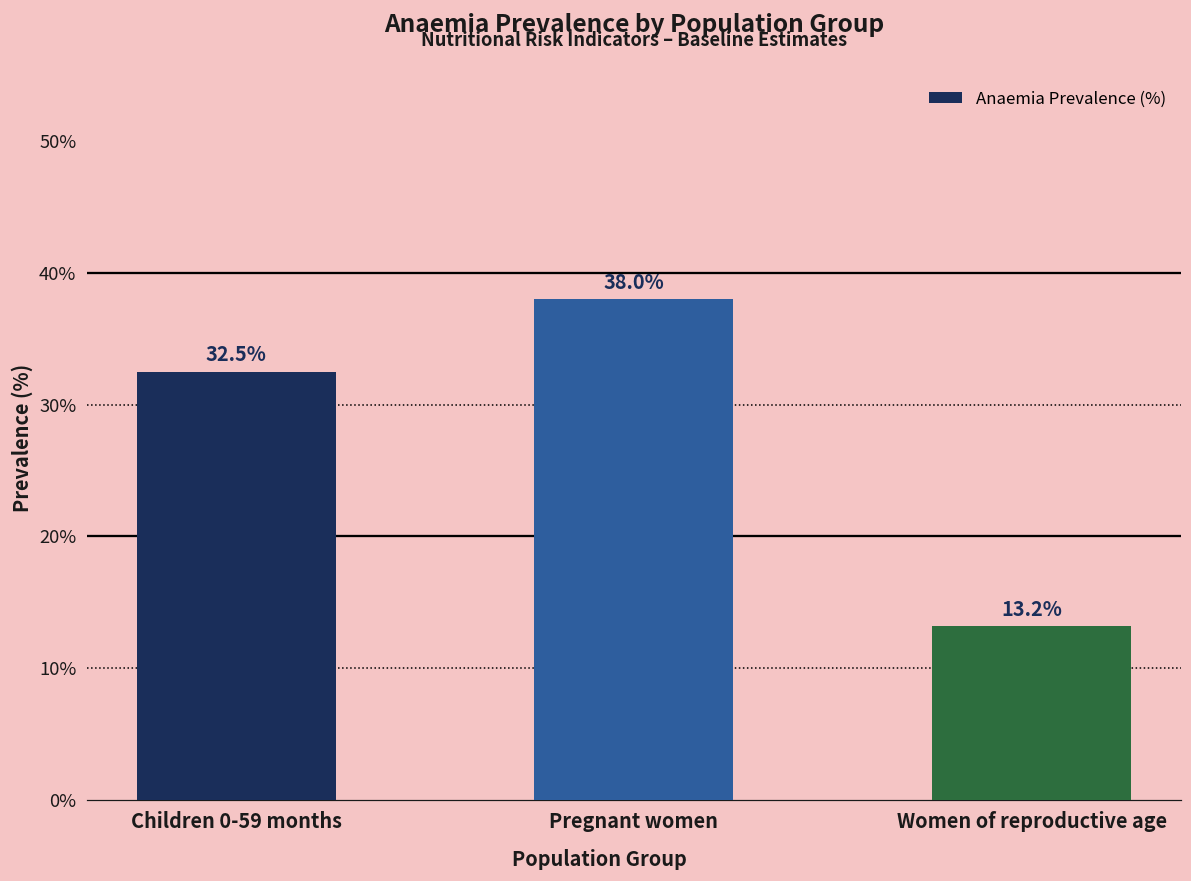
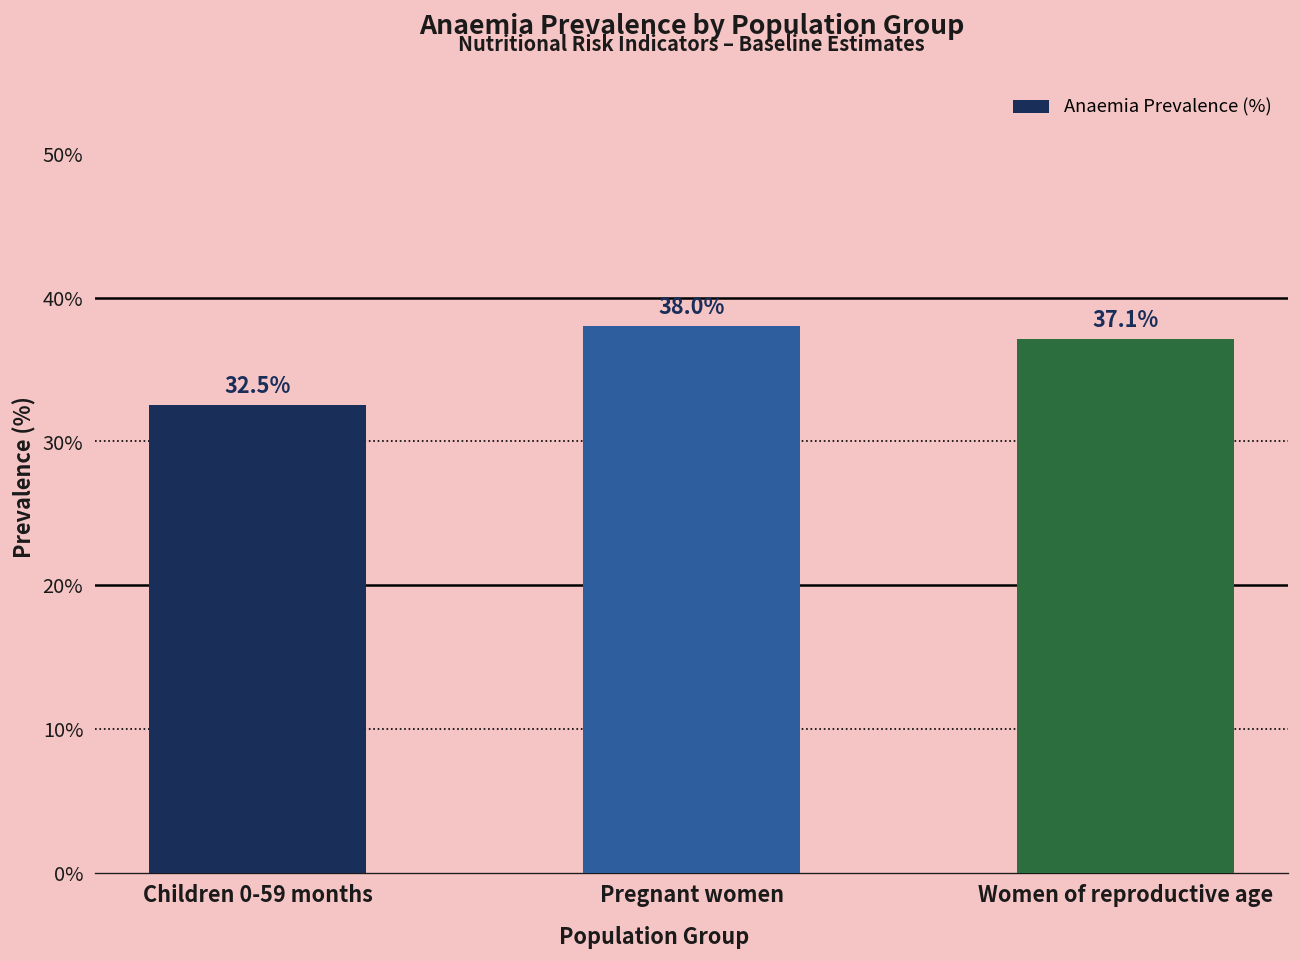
  {
    "Children 0-59 months": "32.5%",
    "Pregnant women": "38.0%",
-   "Women of reproductive age": "13.2%"
+   "Women of reproductive age": "37.1%"
  }
